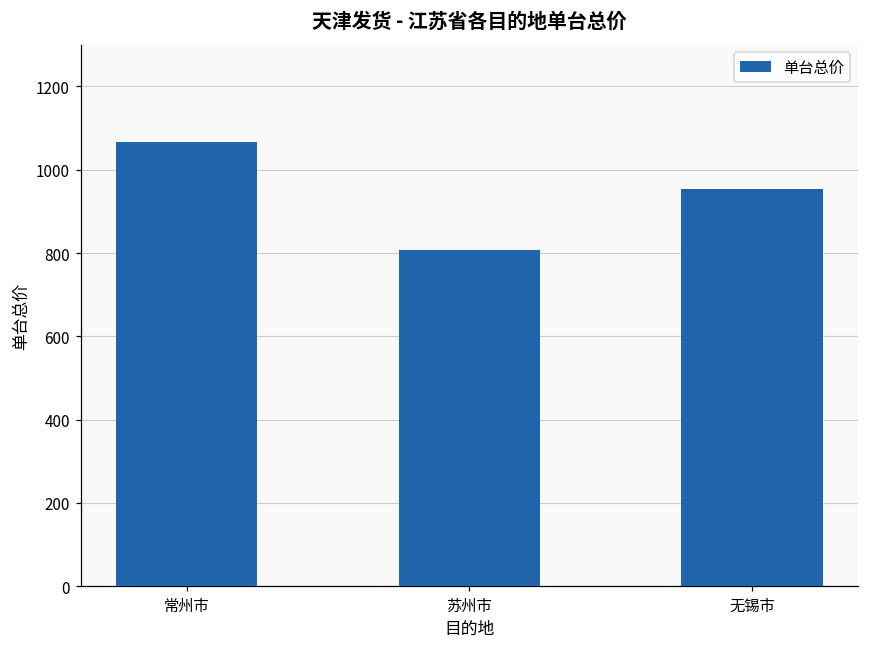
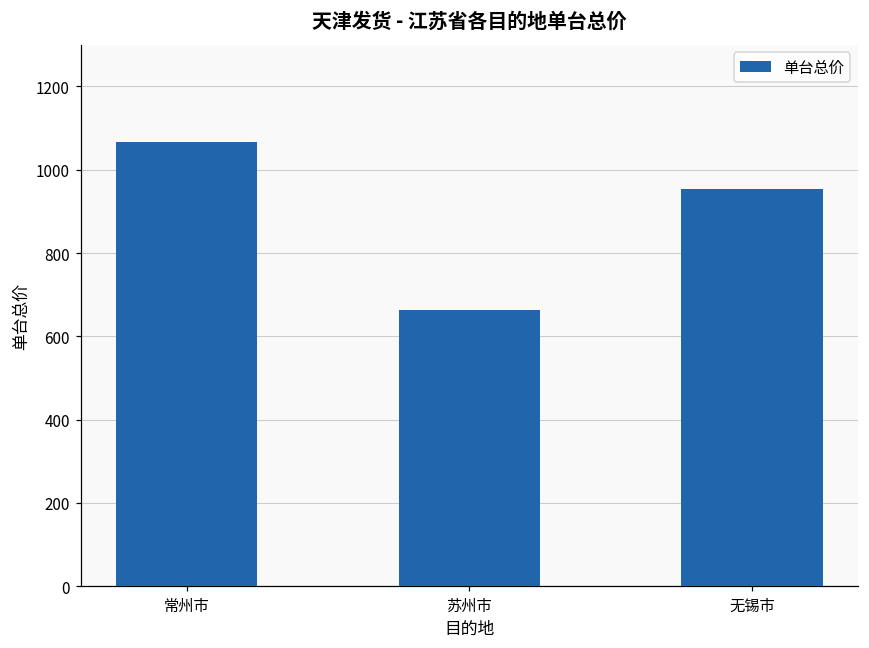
  {
    "常州市": 1070,
-   "苏州市": 810,
+   "苏州市": 660,
    "无锡市": 950
  }
